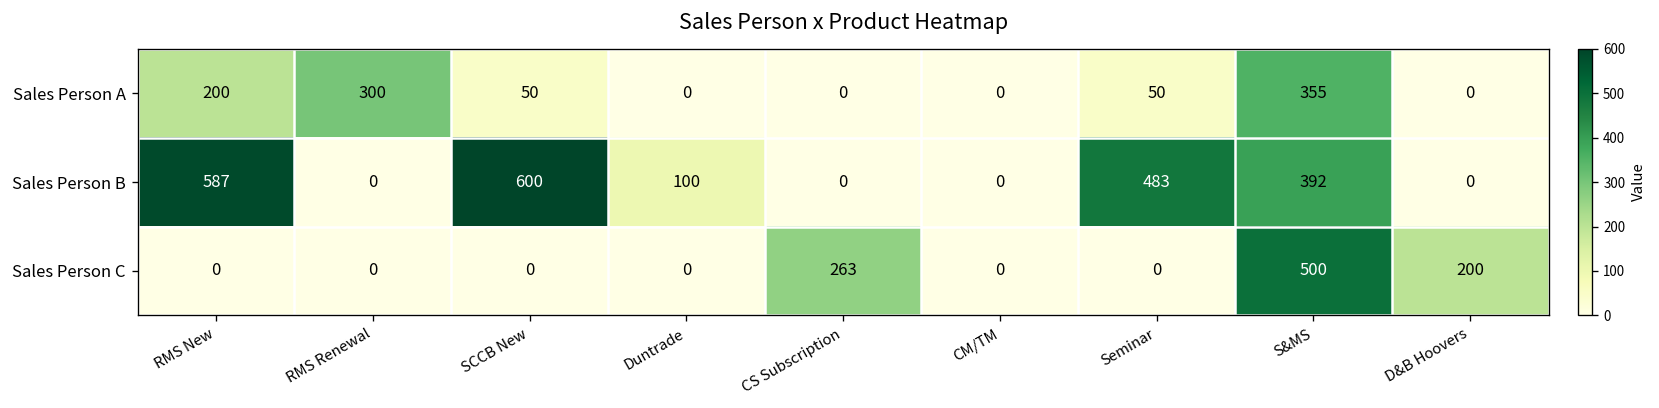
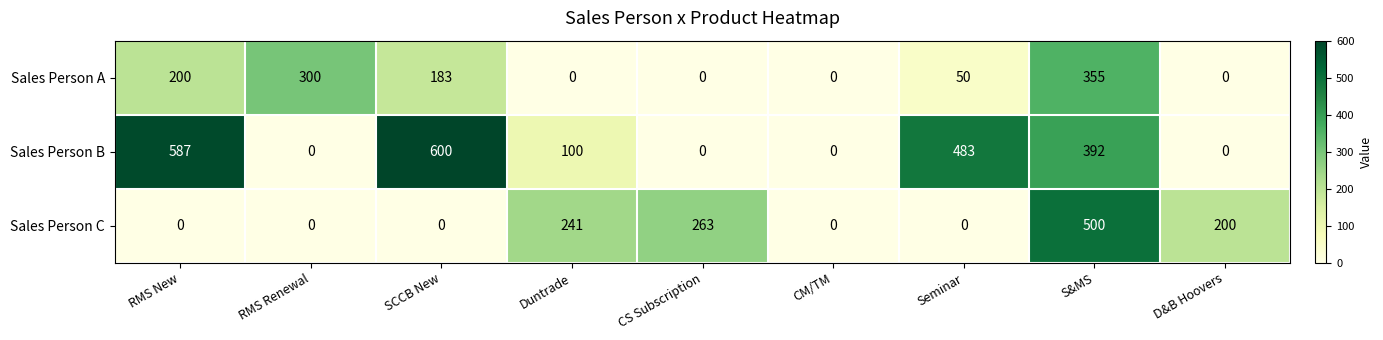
  {
    "Sales Person A": {
      "RMS New": 200,
      "RMS Renewal": 300,
-     "SCCB New": 50,
+     "SCCB New": 183,
      "Duntrade": 0,
      "CS Subscription": 0,
      "CM/TM": 0,
      "Seminar": 50,
      "S&MS": 355,
      "D&B Hoovers": 0
    },
    "Sales Person B": {
      "RMS New": 587,
      "RMS Renewal": 0,
      "SCCB New": 600,
      "Duntrade": 100,
      "CS Subscription": 0,
      "CM/TM": 0,
      "Seminar": 483,
      "S&MS": 392,
      "D&B Hoovers": 0
    },
    "Sales Person C": {
      "RMS New": 0,
      "RMS Renewal": 0,
      "SCCB New": 0,
-     "Duntrade": 0,
+     "Duntrade": 241,
      "CS Subscription": 263,
      "CM/TM": 0,
      "Seminar": 0,
      "S&MS": 500,
      "D&B Hoovers": 200
    }
  }
